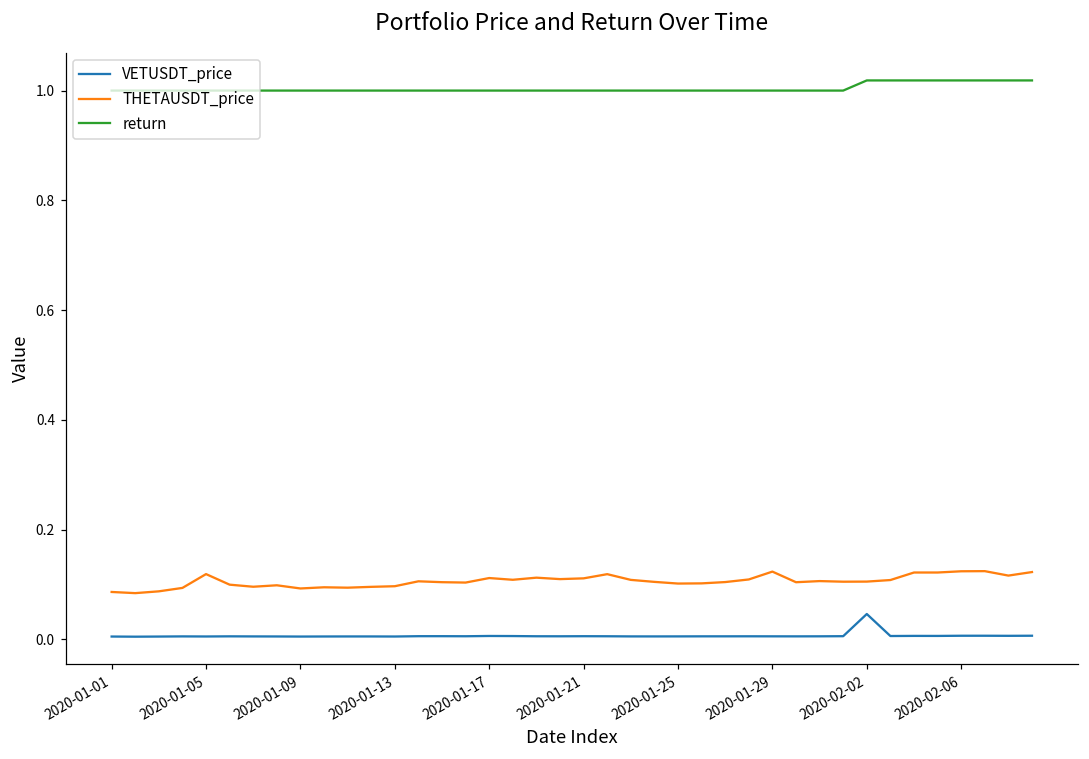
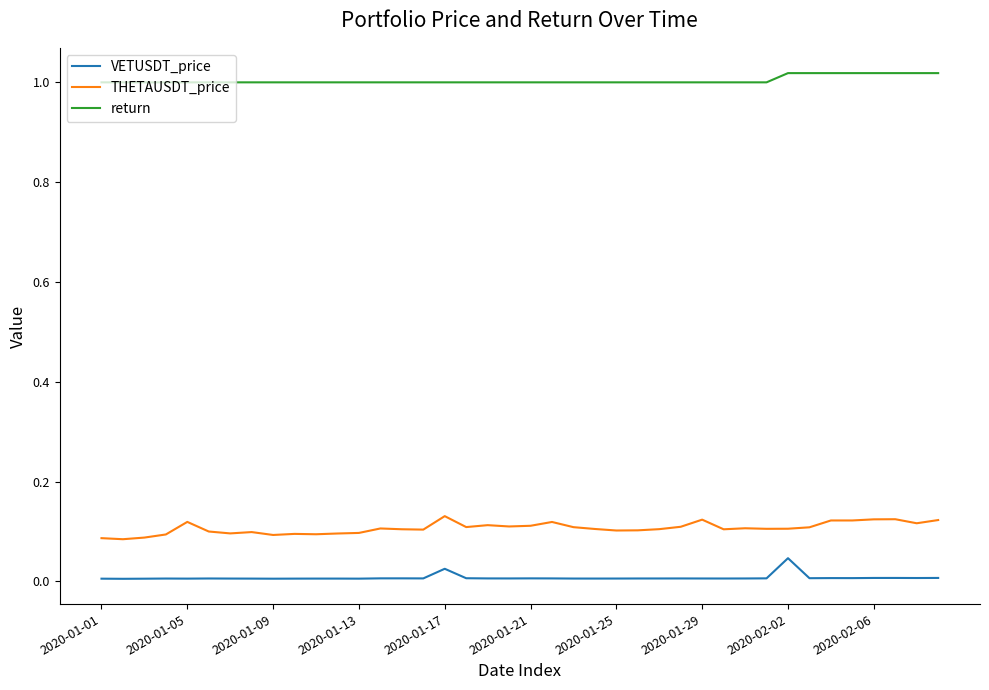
  {
    "VETUSDT_price": {
      "2020-01-01": 0.01,
      "2020-01-05": 0.01,
      "2020-01-09": 0.01,
      "2020-01-13": 0.01,
-     "2020-01-17": 0.01,
+     "2020-01-17": 0.03,
      "2020-01-21": 0.01,
      "2020-01-25": 0.01,
      "2020-01-29": 0.01,
      "2020-02-02": 0.05,
      "2020-02-06": 0.01
    },
    "THETAUSDT_price": {
      "2020-01-01": 0.09,
      "2020-01-05": 0.12,
      "2020-01-09": 0.09,
      "2020-01-13": 0.10,
-     "2020-01-17": 0.11,
+     "2020-01-17": 0.13,
      "2020-01-21": 0.11,
      "2020-01-25": 0.10,
      "2020-01-29": 0.12,
      "2020-02-02": 0.11,
      "2020-02-06": 0.12
    },
    "return": {
      "2020-01-09": 1.00,
      "2020-01-13": 1.00,
      "2020-01-17": 1.00,
      "2020-01-21": 1.00,
      "2020-01-25": 1.00,
      "2020-01-29": 1.00,
      "2020-02-02": 1.02,
      "2020-02-06": 1.02
    }
  }
